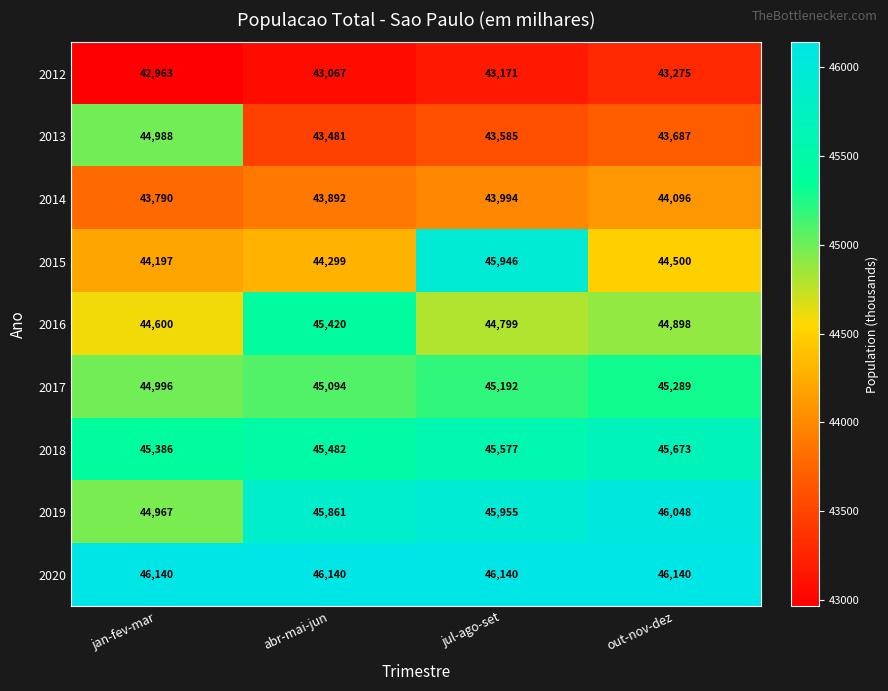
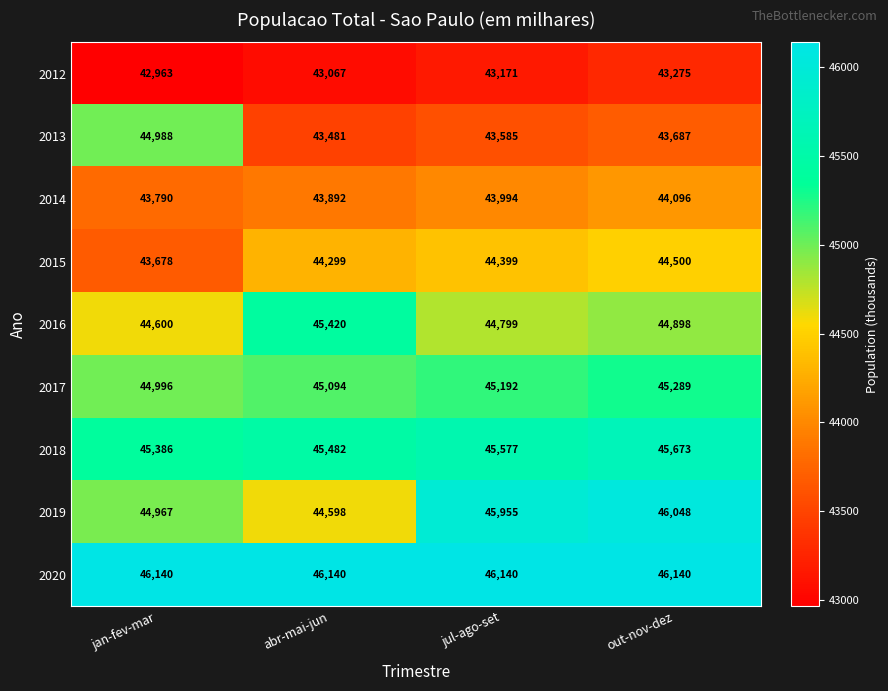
  {
    "2012": {
      "jan-fev-mar": "42,963",
      "abr-mai-jun": "43,067",
      "jul-ago-set": "43,171",
      "out-nov-dez": "43,275"
    },
    "2013": {
      "jan-fev-mar": "44,988",
      "abr-mai-jun": "43,481",
      "jul-ago-set": "43,585",
      "out-nov-dez": "43,687"
    },
    "2014": {
      "jan-fev-mar": "43,790",
      "abr-mai-jun": "43,892",
      "jul-ago-set": "43,994",
      "out-nov-dez": "44,096"
    },
    "2015": {
-     "jan-fev-mar": "44,197",
+     "jan-fev-mar": "43,678",
      "abr-mai-jun": "44,299",
-     "jul-ago-set": "45,946",
+     "jul-ago-set": "44,399",
      "out-nov-dez": "44,500"
    },
    "2016": {
      "jan-fev-mar": "44,600",
      "abr-mai-jun": "45,420",
      "jul-ago-set": "44,799",
      "out-nov-dez": "44,898"
    },
    "2017": {
      "jan-fev-mar": "44,996",
      "abr-mai-jun": "45,094",
      "jul-ago-set": "45,192",
      "out-nov-dez": "45,289"
    },
    "2018": {
      "jan-fev-mar": "45,386",
      "abr-mai-jun": "45,482",
      "jul-ago-set": "45,577",
      "out-nov-dez": "45,673"
    },
    "2019": {
      "jan-fev-mar": "44,967",
-     "abr-mai-jun": "45,861",
+     "abr-mai-jun": "44,598",
      "jul-ago-set": "45,955",
      "out-nov-dez": "46,048"
    },
    "2020": {
      "jan-fev-mar": "46,140",
      "abr-mai-jun": "46,140",
      "jul-ago-set": "46,140",
      "out-nov-dez": "46,140"
    }
  }
